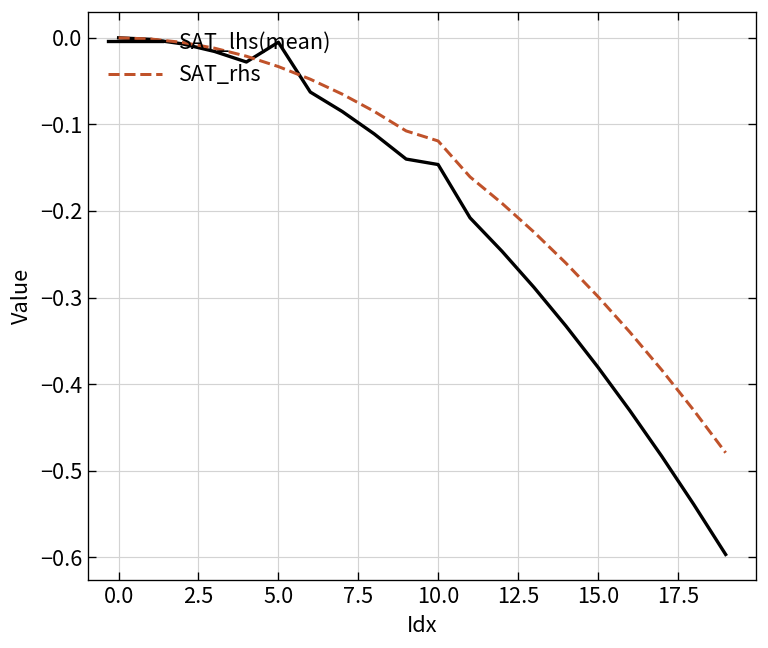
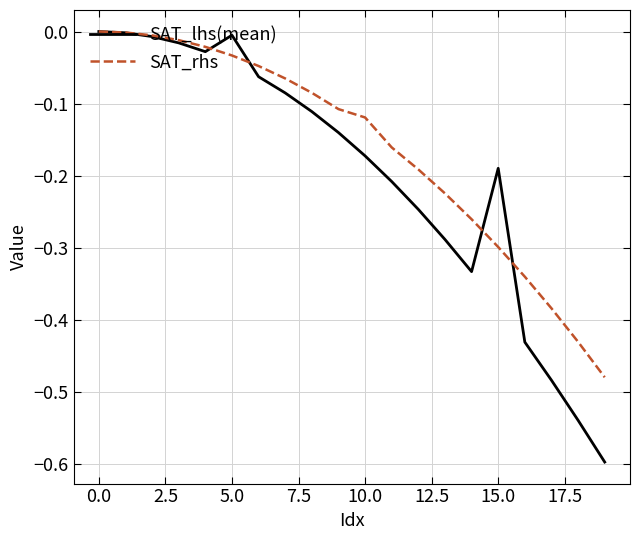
  {
    "SAT_lhs(mean)": {
      "5.0": -0.01,
-     "10.0": -0.15,
-     "15.0": -0.38
+     "10.0": -0.17,
+     "15.0": -0.19
    },
    "SAT_rhs": {
      "5.0": -0.03,
      "10.0": -0.12,
      "15.0": -0.30
    }
  }
